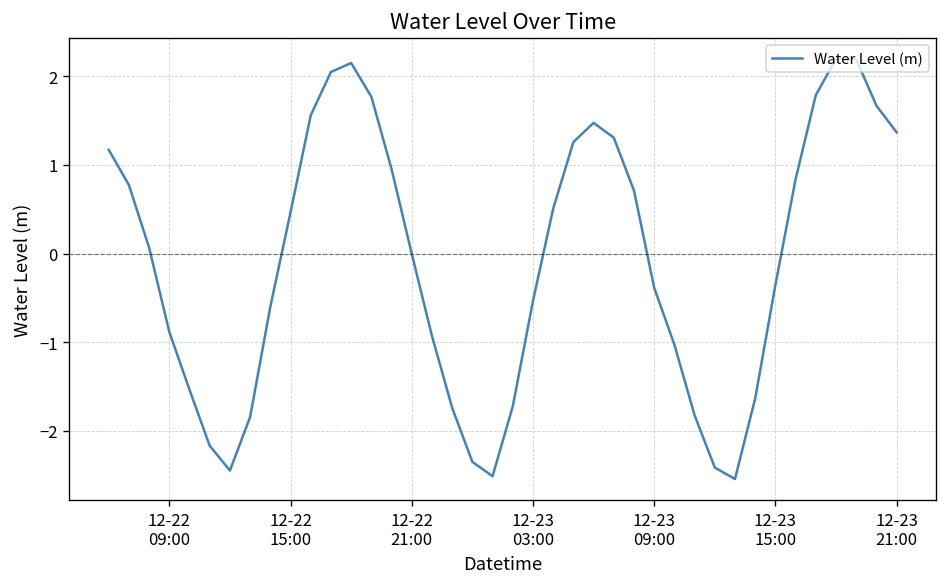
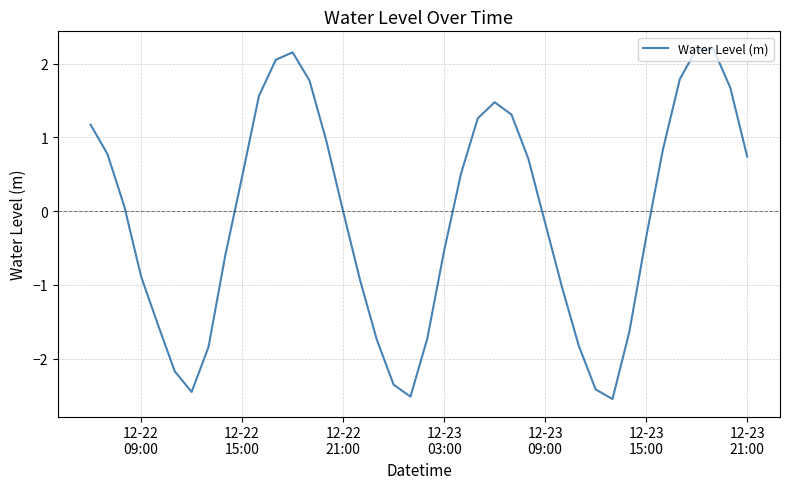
  {
    "12-22 09:00": -0.9,
    "12-22 15:00": 0.5,
    "12-22 21:00": 0.0,
    "12-23 03:00": -0.5,
-   "12-23 09:00": -0.4,
+   "12-23 09:00": -0.2,
    "12-23 15:00": -0.4,
-   "12-23 21:00": 1.4
+   "12-23 21:00": 0.7
  }
